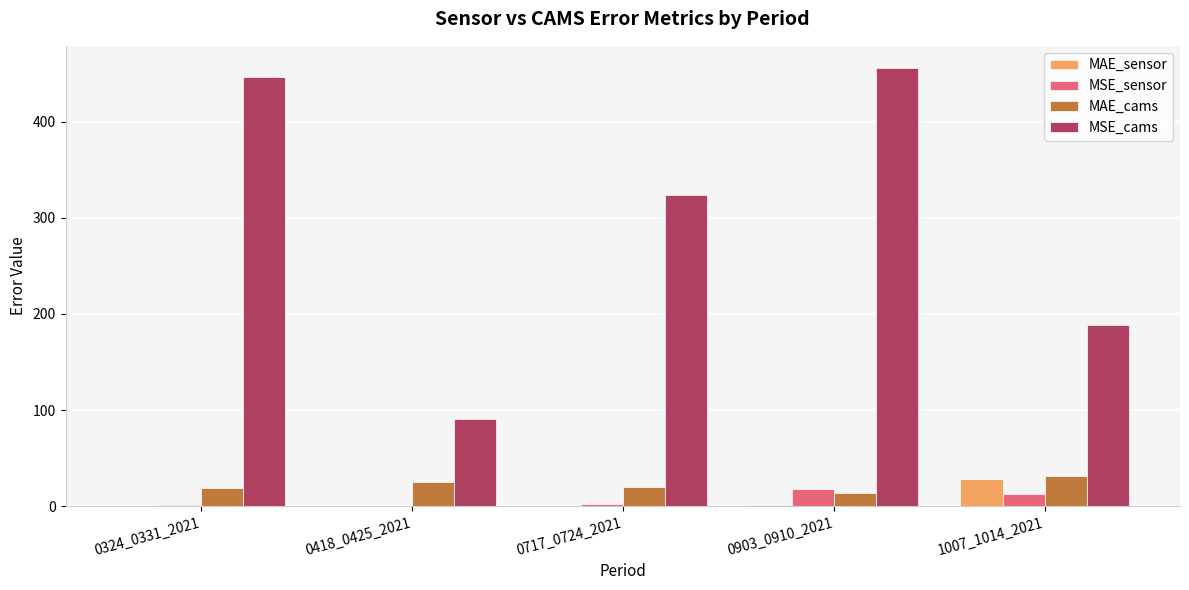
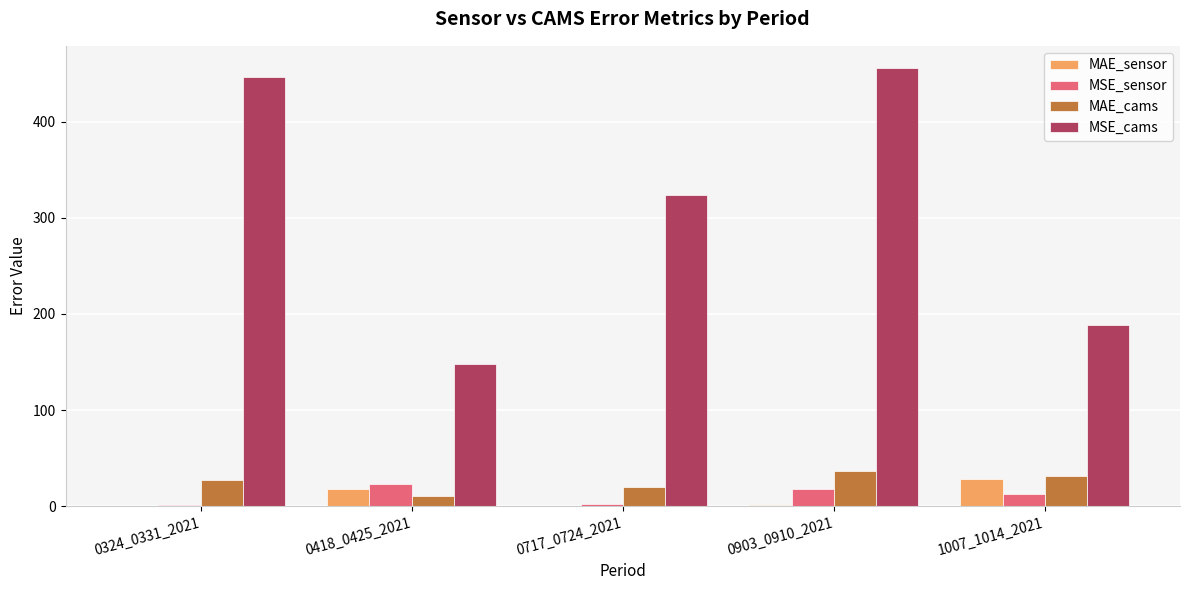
  {
    "MAE_sensor": {
-     "0418_0425_2021": 0,
+     "0418_0425_2021": 20,
      "1007_1014_2021": 30
    },
    "MSE_sensor": {
-     "0418_0425_2021": 0,
+     "0418_0425_2021": 20,
      "0903_0910_2021": 20,
      "1007_1014_2021": 10
    },
    "MAE_cams": {
-     "0324_0331_2021": 20,
-     "0418_0425_2021": 20,
+     "0324_0331_2021": 30,
+     "0418_0425_2021": 10,
      "0717_0724_2021": 20,
-     "0903_0910_2021": 10,
+     "0903_0910_2021": 40,
      "1007_1014_2021": 30
    },
    "MSE_cams": {
      "0324_0331_2021": 450,
-     "0418_0425_2021": 90,
+     "0418_0425_2021": 150,
      "0717_0724_2021": 320,
      "0903_0910_2021": 460,
      "1007_1014_2021": 190
    }
  }
